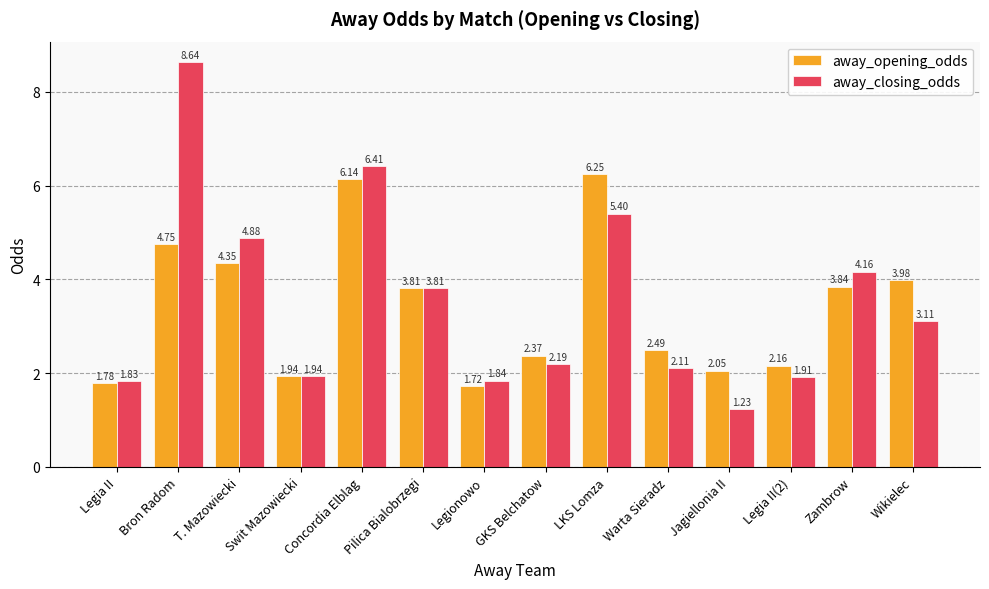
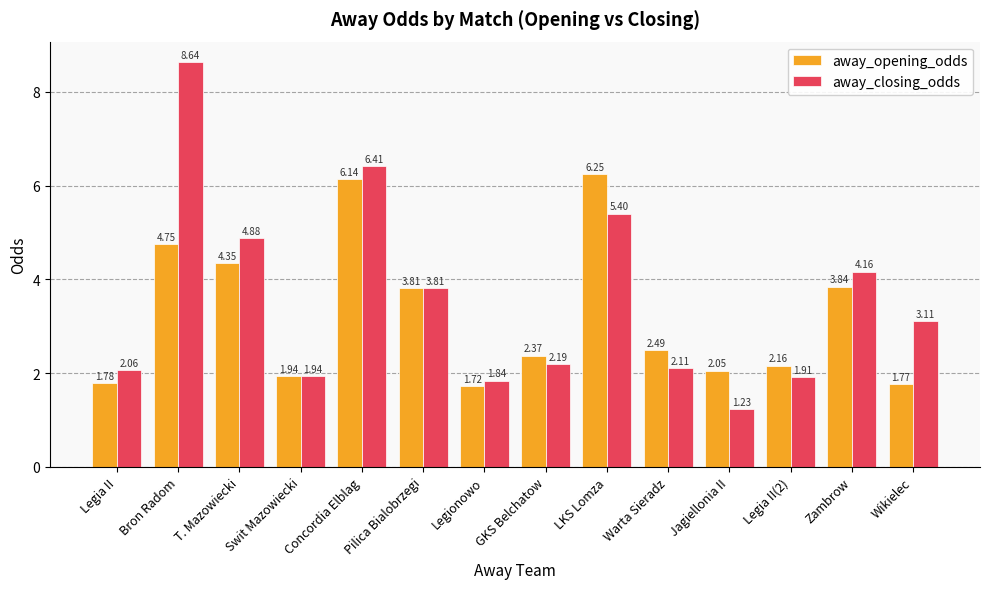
  {
    "away_opening_odds": {
      "Legia II": 1.78,
      "Bron Radom": 4.75,
      "T. Mazowiecki": 4.35,
      "Swit Mazowiecki": 1.94,
      "Concordia Elblag": 6.14,
      "Pilica Bialobrzegi": 3.81,
      "Legionowo": 1.72,
      "GKS Belchatow": 2.37,
      "LKS Lomza": 6.25,
      "Warta Sieradz": 2.49,
      "Jagiellonia II": 2.05,
      "Legia II(2)": 2.16,
      "Zambrow": 3.84,
-     "Wikielec": 3.98
+     "Wikielec": 1.77
    },
    "away_closing_odds": {
-     "Legia II": 1.83,
+     "Legia II": 2.06,
      "Bron Radom": 8.64,
      "T. Mazowiecki": 4.88,
      "Swit Mazowiecki": 1.94,
      "Concordia Elblag": 6.41,
      "Pilica Bialobrzegi": 3.81,
      "Legionowo": 1.84,
      "GKS Belchatow": 2.19,
      "LKS Lomza": 5.40,
      "Warta Sieradz": 2.11,
      "Jagiellonia II": 1.23,
      "Legia II(2)": 1.91,
      "Zambrow": 4.16,
      "Wikielec": 3.11
    }
  }
